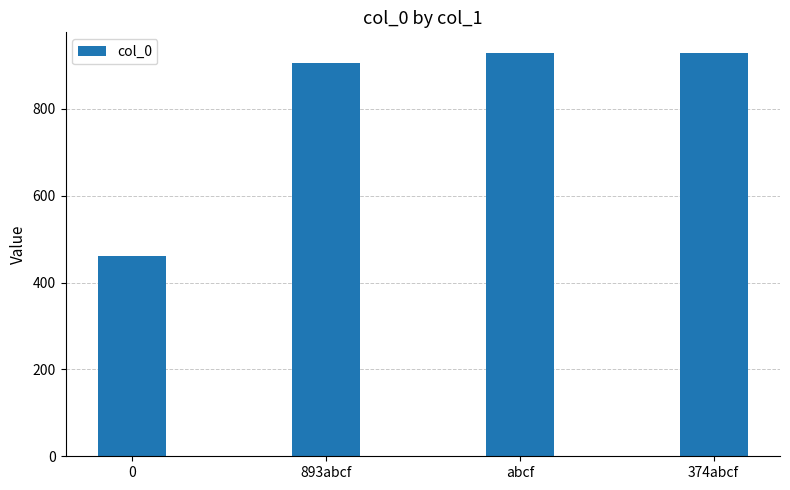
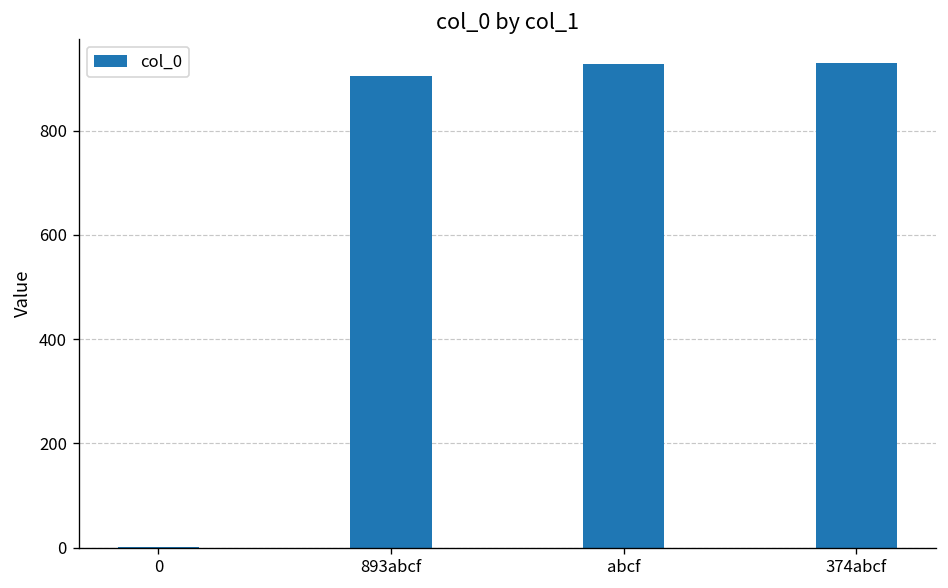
  {
-   "0": 460,
+   "0": 0,
    "893abcf": 910,
    "abcf": 930,
    "374abcf": 930
  }
